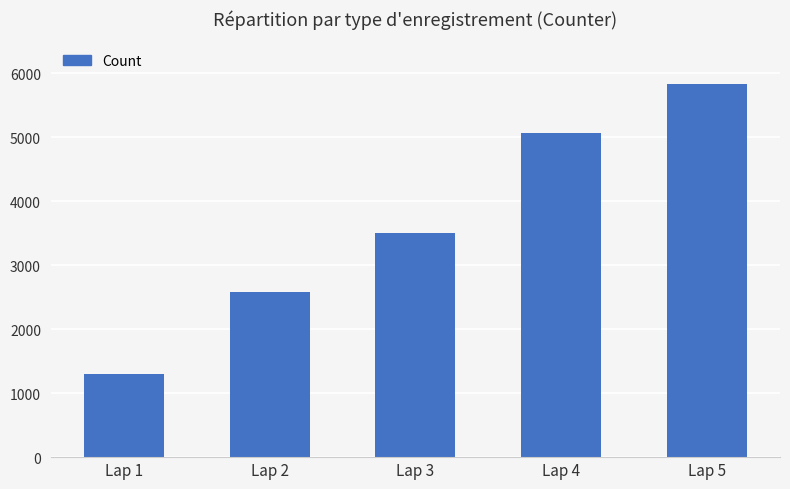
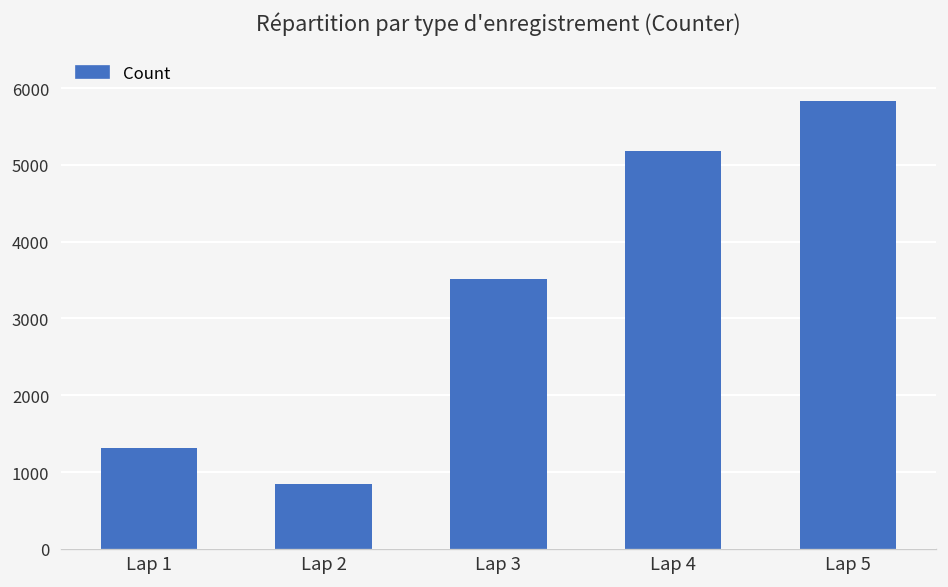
  {
    "Lap 1": 1300,
-   "Lap 2": 2600,
+   "Lap 2": 800,
    "Lap 3": 3500,
-   "Lap 4": 5100,
+   "Lap 4": 5200,
    "Lap 5": 5800
  }
